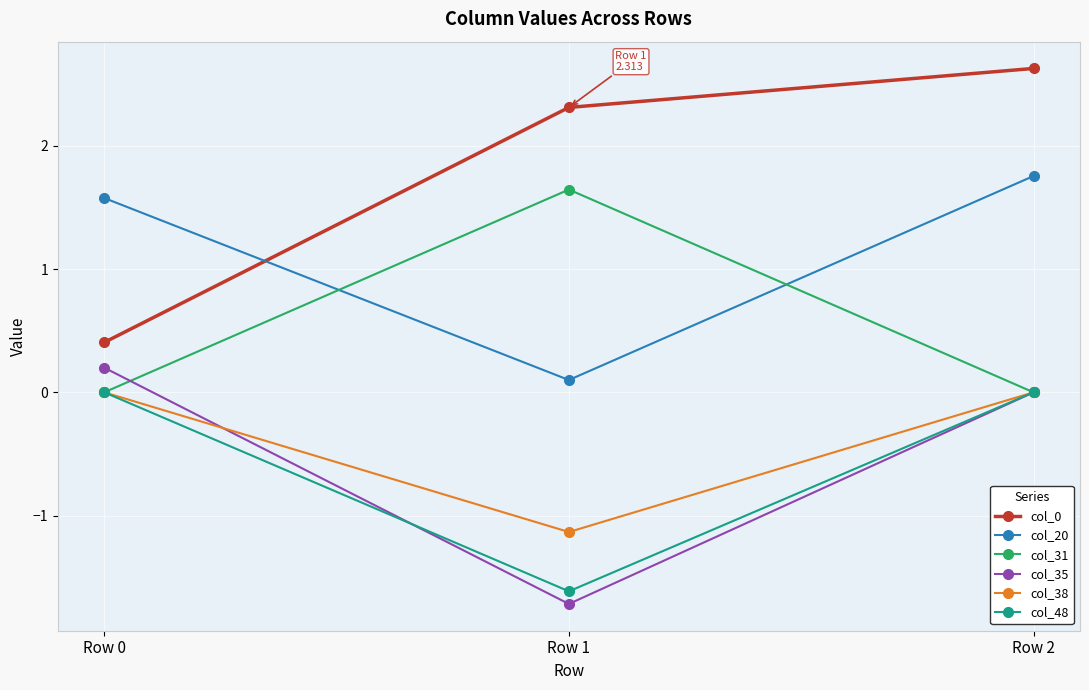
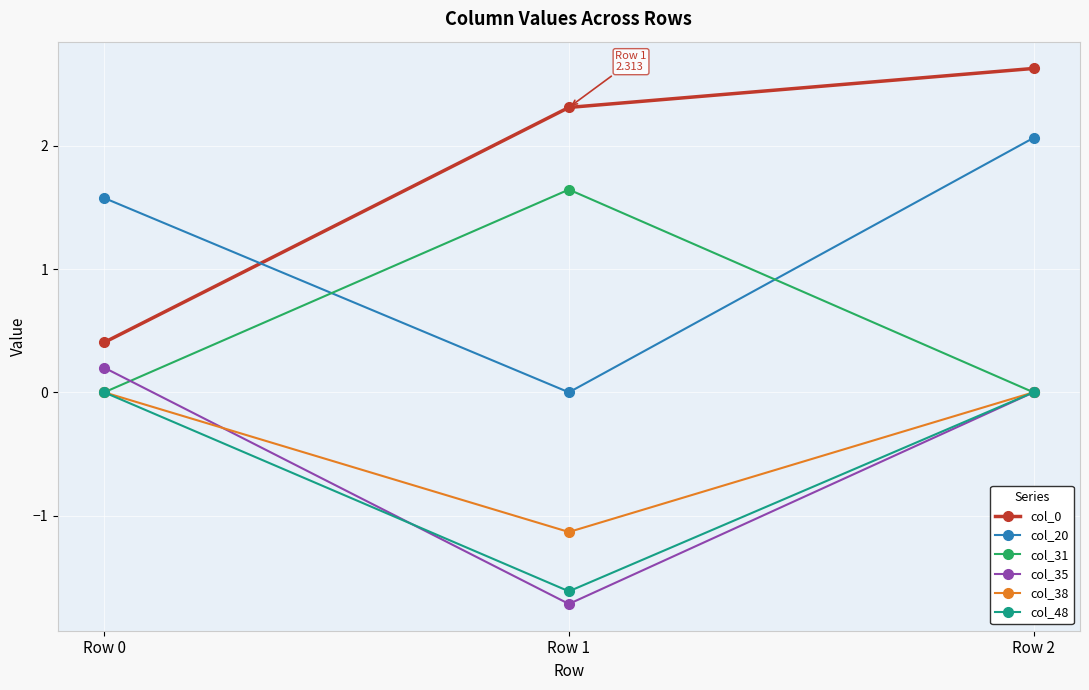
  {
    "col_0": {
      "Row 0": 0.41,
      "Row 2": 2.63
    },
    "col_20": {
      "Row 0": 1.58,
-     "Row 1": 0.1,
-     "Row 2": 1.76
+     "Row 1": 0.0,
+     "Row 2": 2.07
    },
    "col_35": {
      "Row 0": 0.20,
      "Row 1": -1.72
    },
    "col_38": {
      "Row 1": -1.13
    }
  }
